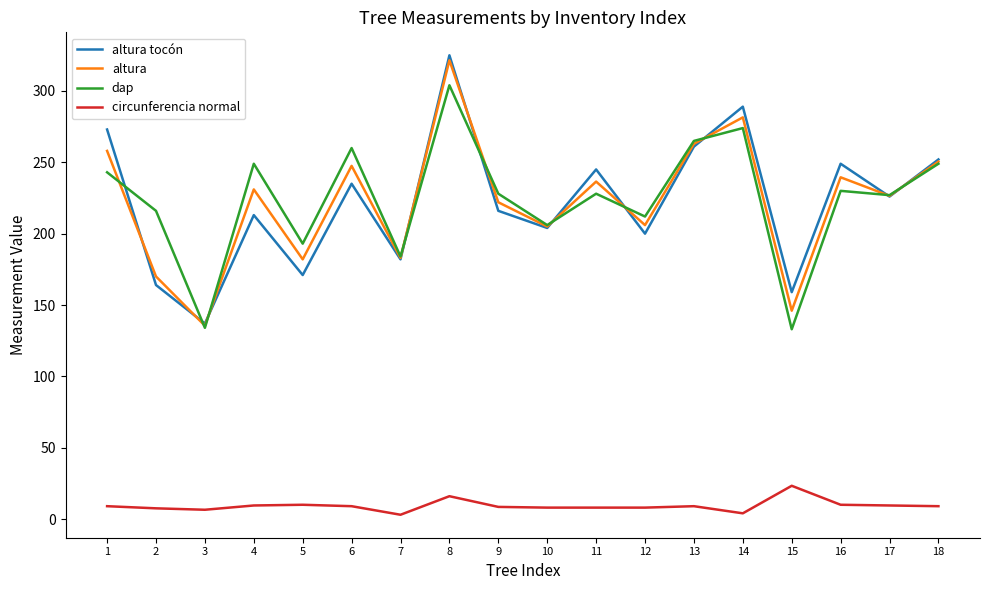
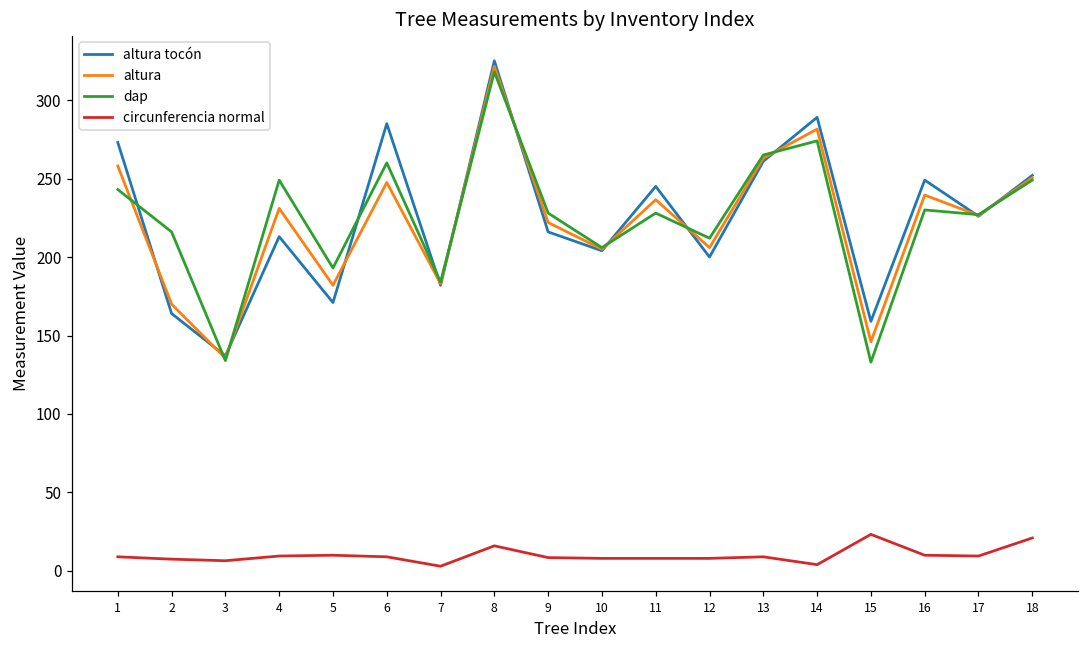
  {
    "altura tocón": {
      "1": 273,
      "2": 164,
      "4": 213,
      "5": 171,
-     "6": 235,
+     "6": 285,
      "8": 325,
      "9": 216,
      "11": 245,
      "12": 200,
      "13": 261,
      "14": 289,
      "15": 159,
      "16": 249
    },
    "altura": {
      "1": 258,
      "2": 170,
      "4": 231,
      "5": 182,
      "6": 248,
      "8": 322,
      "9": 222,
      "11": 237,
      "12": 206,
      "13": 263,
      "14": 282,
      "15": 146,
      "16": 240
    },
    "dap": {
      "1": 243,
      "2": 216,
      "4": 249,
      "5": 193,
      "6": 260,
-     "8": 304,
+     "8": 318,
      "9": 228,
      "11": 228,
      "12": 212,
      "13": 265,
      "14": 274,
      "15": 133,
      "16": 230
    },
    "circunferencia normal": {
      "1": 9,
      "2": 8,
      "3": 7,
      "4": 10,
      "5": 10,
      "6": 9,
      "7": 3,
      "8": 16,
      "9": 9,
      "10": 8,
      "11": 8,
      "12": 8,
      "13": 9,
      "14": 4,
      "15": 23,
      "16": 10,
      "17": 10,
-     "18": 9
+     "18": 21
    }
  }
